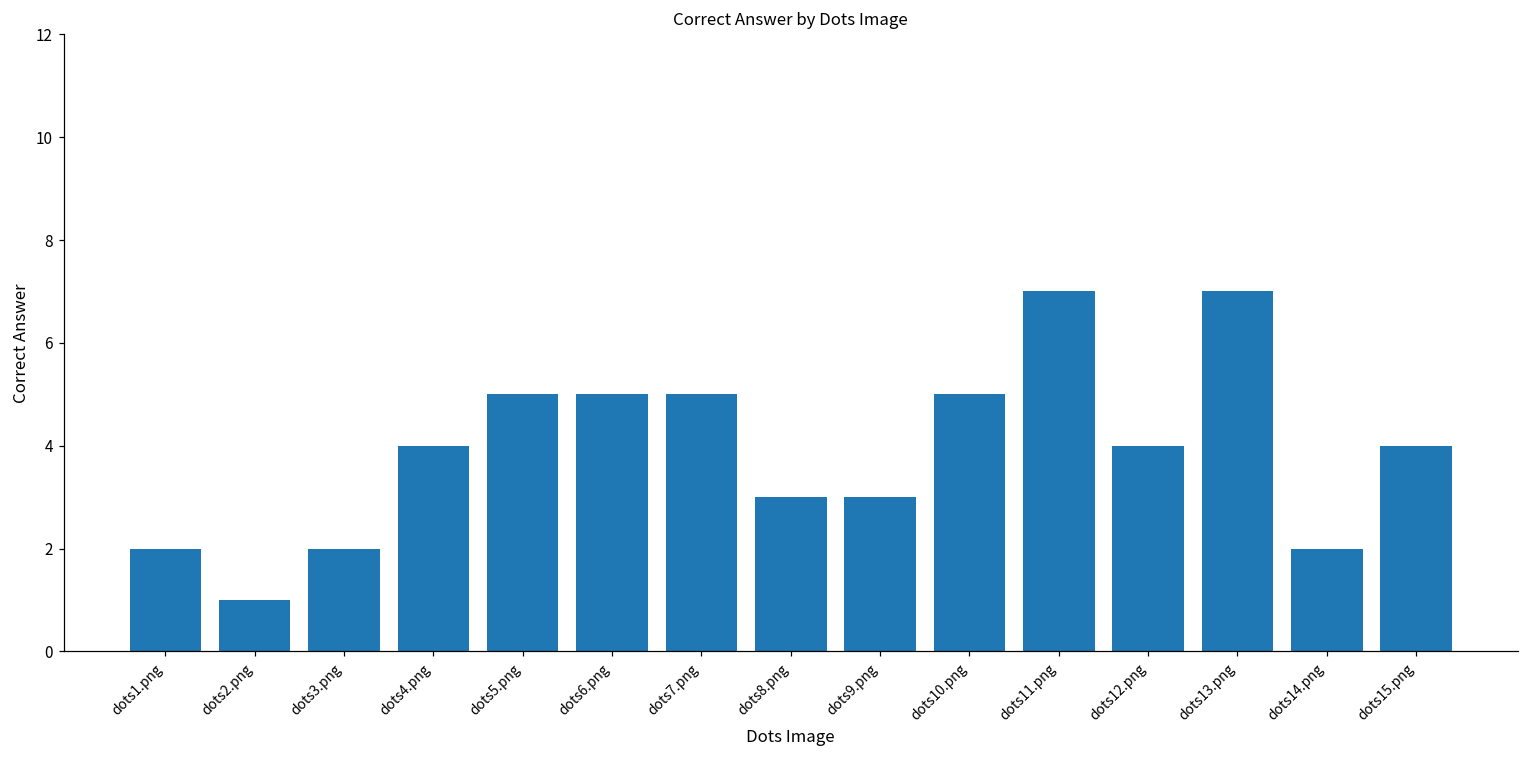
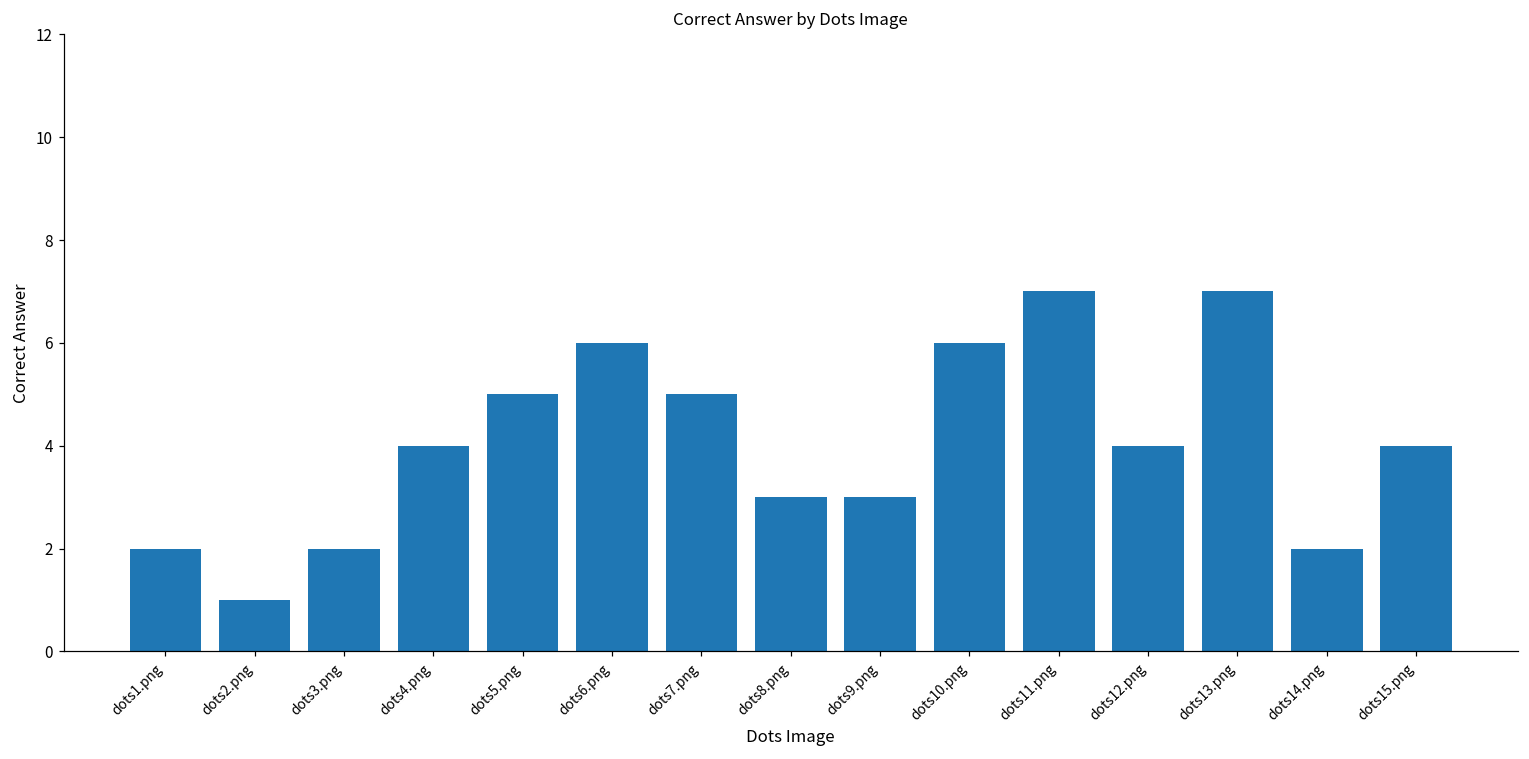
  {
    "dots1.png": 2,
    "dots2.png": 1,
    "dots3.png": 2,
    "dots4.png": 4,
    "dots5.png": 5,
-   "dots6.png": 5,
+   "dots6.png": 6,
    "dots7.png": 5,
    "dots8.png": 3,
    "dots9.png": 3,
-   "dots10.png": 5,
+   "dots10.png": 6,
    "dots11.png": 7,
    "dots12.png": 4,
    "dots13.png": 7,
    "dots14.png": 2,
    "dots15.png": 4
  }
